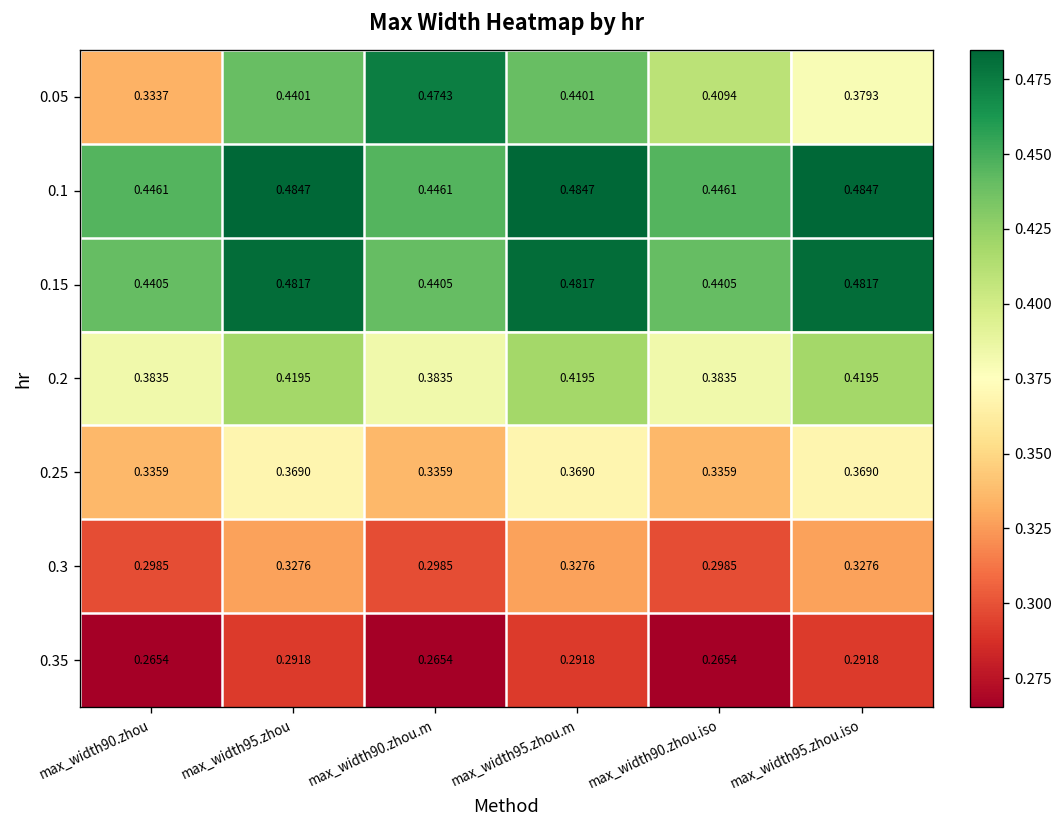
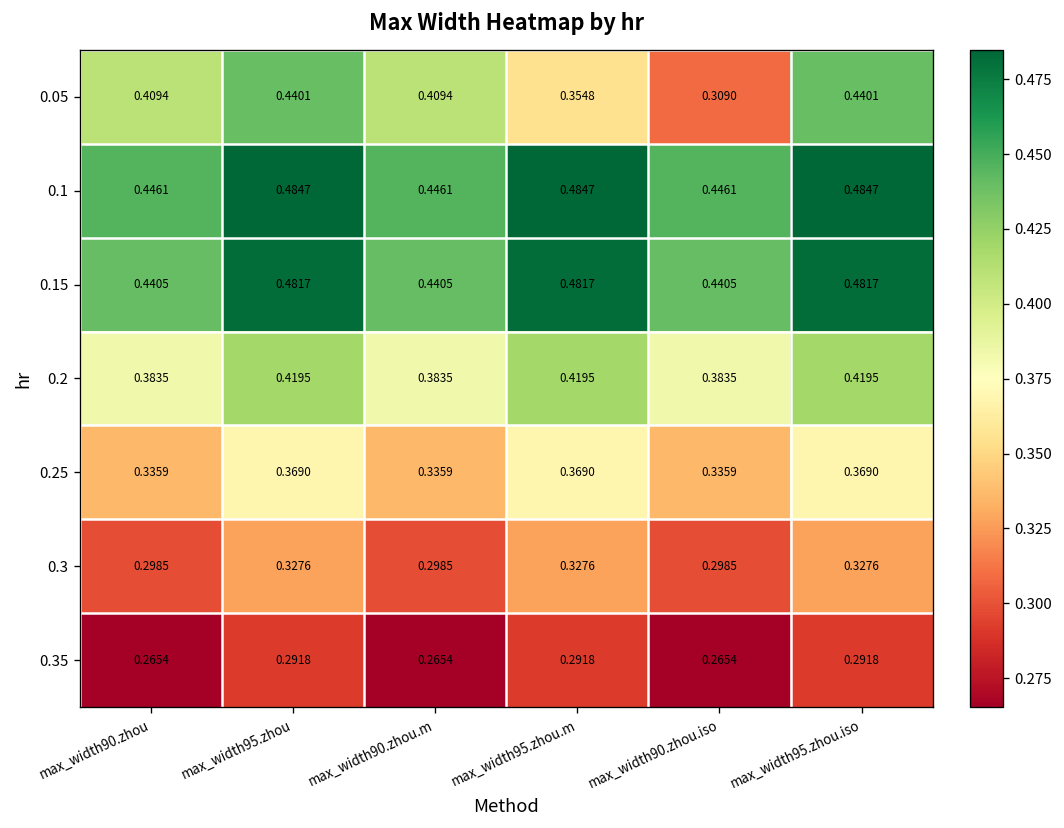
  {
    "0.05": {
-     "max_width90.zhou": 0.3337,
+     "max_width90.zhou": 0.4094,
      "max_width95.zhou": 0.4401,
-     "max_width90.zhou.m": 0.4743,
-     "max_width95.zhou.m": 0.4401,
-     "max_width90.zhou.iso": 0.4094,
-     "max_width95.zhou.iso": 0.3793
+     "max_width90.zhou.m": 0.4094,
+     "max_width95.zhou.m": 0.3548,
+     "max_width90.zhou.iso": 0.3090,
+     "max_width95.zhou.iso": 0.4401
    },
    "0.1": {
      "max_width90.zhou": 0.4461,
      "max_width95.zhou": 0.4847,
      "max_width90.zhou.m": 0.4461,
      "max_width95.zhou.m": 0.4847,
      "max_width90.zhou.iso": 0.4461,
      "max_width95.zhou.iso": 0.4847
    },
    "0.15": {
      "max_width90.zhou": 0.4405,
      "max_width95.zhou": 0.4817,
      "max_width90.zhou.m": 0.4405,
      "max_width95.zhou.m": 0.4817,
      "max_width90.zhou.iso": 0.4405,
      "max_width95.zhou.iso": 0.4817
    },
    "0.2": {
      "max_width90.zhou": 0.3835,
      "max_width95.zhou": 0.4195,
      "max_width90.zhou.m": 0.3835,
      "max_width95.zhou.m": 0.4195,
      "max_width90.zhou.iso": 0.3835,
      "max_width95.zhou.iso": 0.4195
    },
    "0.25": {
      "max_width90.zhou": 0.3359,
      "max_width95.zhou": 0.3690,
      "max_width90.zhou.m": 0.3359,
      "max_width95.zhou.m": 0.3690,
      "max_width90.zhou.iso": 0.3359,
      "max_width95.zhou.iso": 0.3690
    },
    "0.3": {
      "max_width90.zhou": 0.2985,
      "max_width95.zhou": 0.3276,
      "max_width90.zhou.m": 0.2985,
      "max_width95.zhou.m": 0.3276,
      "max_width90.zhou.iso": 0.2985,
      "max_width95.zhou.iso": 0.3276
    },
    "0.35": {
      "max_width90.zhou": 0.2654,
      "max_width95.zhou": 0.2918,
      "max_width90.zhou.m": 0.2654,
      "max_width95.zhou.m": 0.2918,
      "max_width90.zhou.iso": 0.2654,
      "max_width95.zhou.iso": 0.2918
    }
  }
